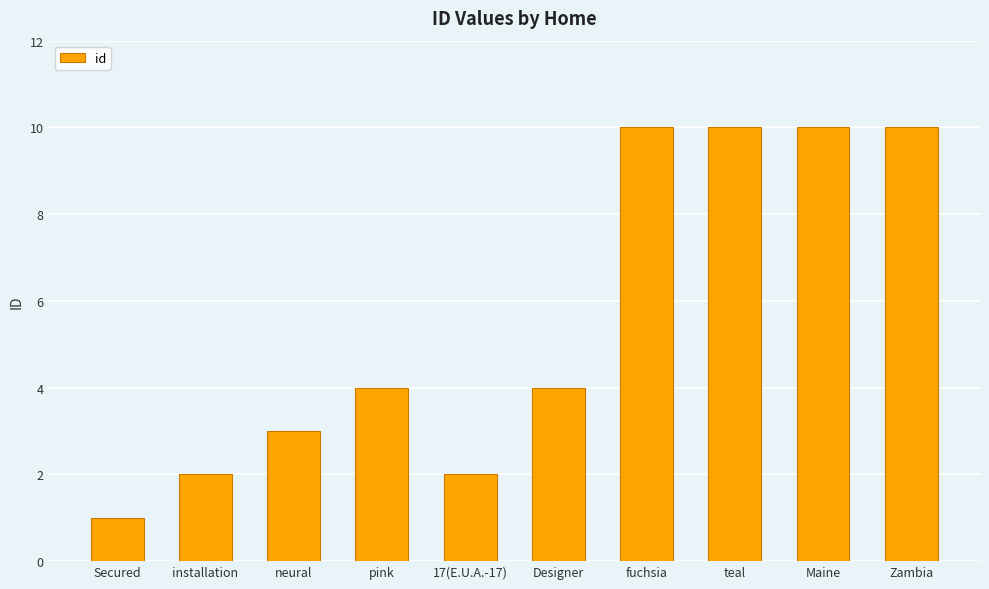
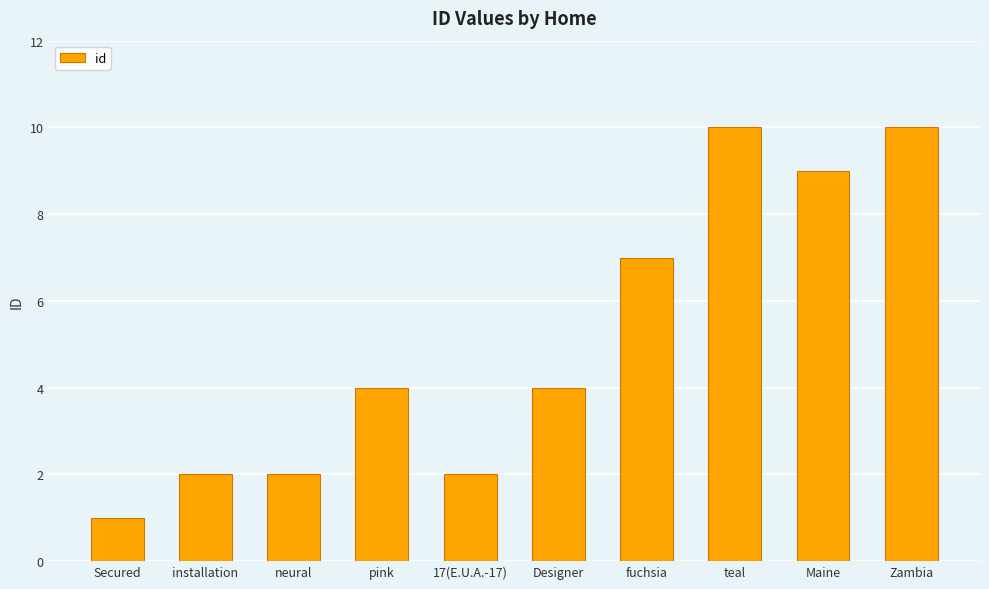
  {
    "Secured": 1,
    "installation": 2,
-   "neural": 3,
+   "neural": 2,
    "pink": 4,
    "17(E.U.A.-17)": 2,
    "Designer": 4,
-   "fuchsia": 10,
+   "fuchsia": 7,
    "teal": 10,
-   "Maine": 10,
+   "Maine": 9,
    "Zambia": 10
  }
